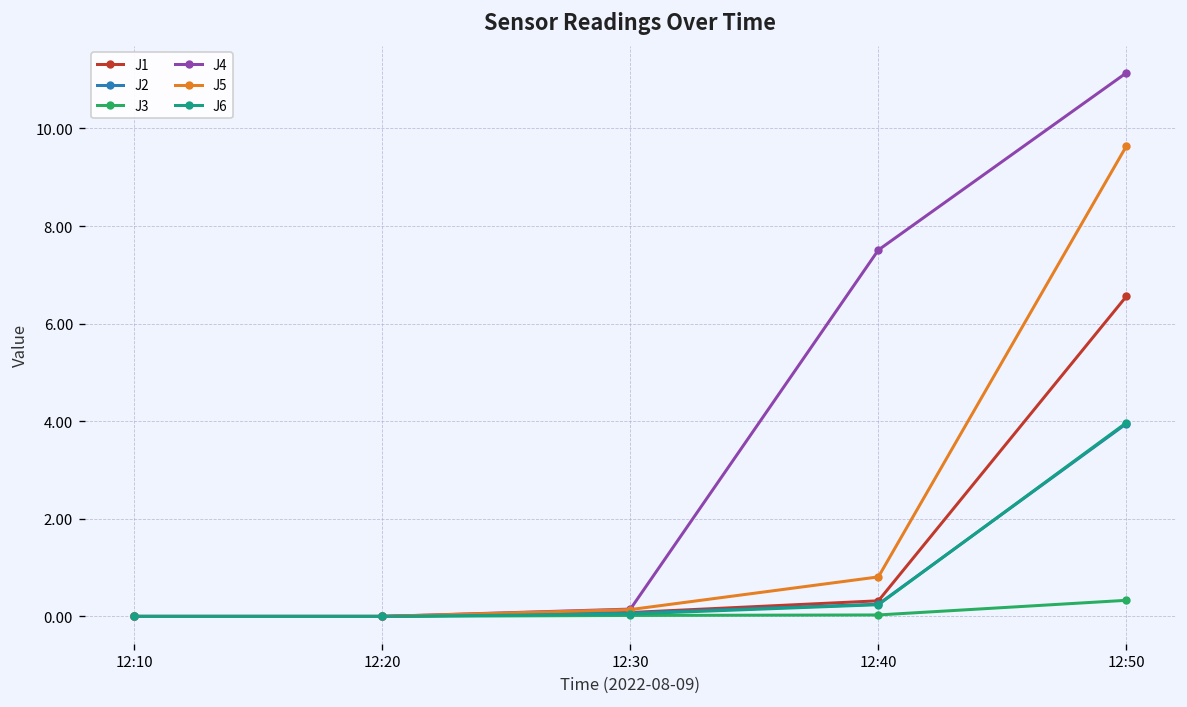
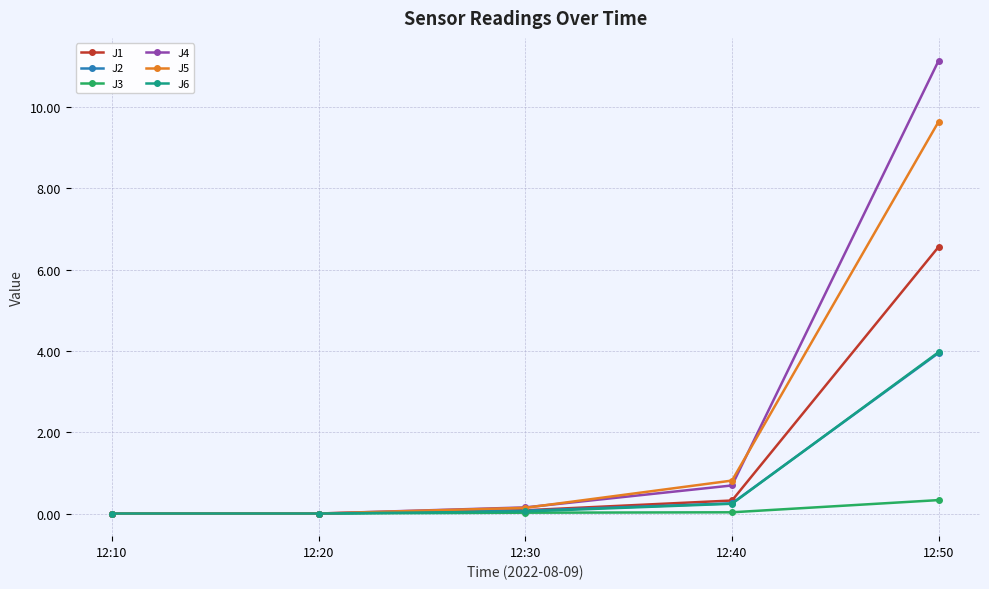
  {
    "J1": {
      "12:40": 0.3,
      "12:50": 6.6
    },
    "J4": {
-     "12:40": 7.5,
+     "12:40": 0.7,
      "12:50": 11.1
    },
    "J5": {
      "12:40": 0.8,
      "12:50": 9.6
    }
  }
